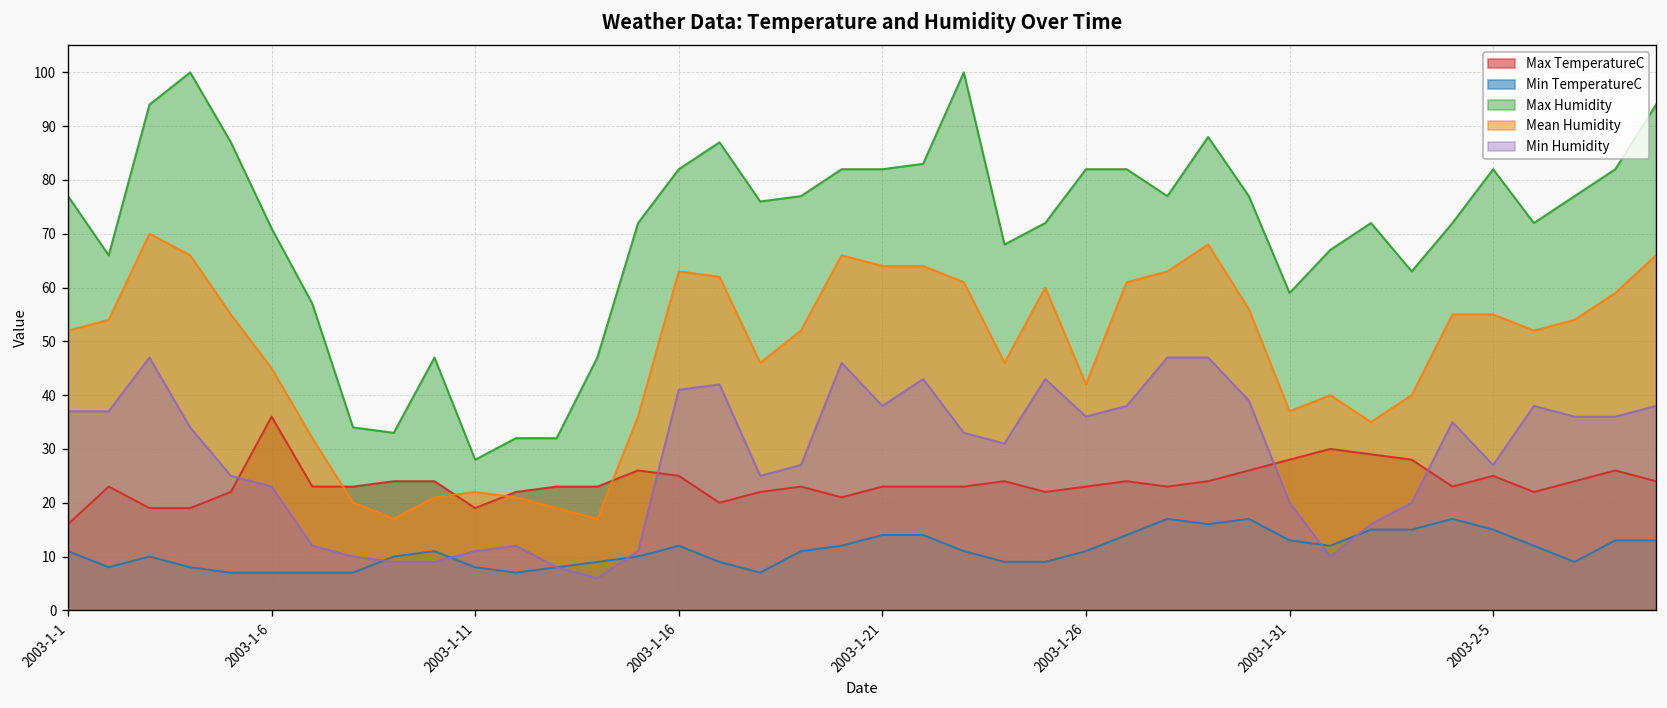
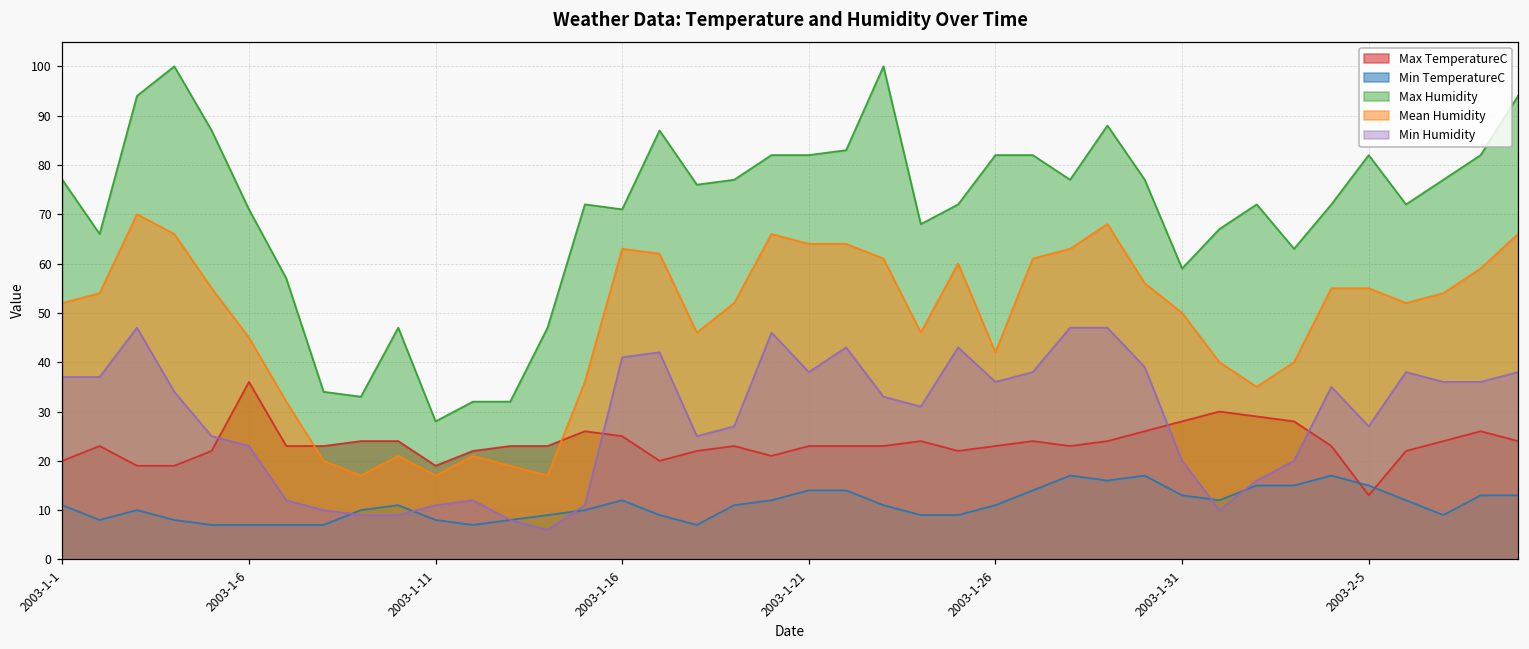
  {
    "Max TemperatureC": {
-     "2003-1-1": 16,
+     "2003-1-1": 20,
      "2003-1-6": 36,
      "2003-1-11": 19,
      "2003-1-16": 25,
      "2003-1-21": 23,
      "2003-1-26": 23,
      "2003-1-31": 28,
-     "2003-2-5": 25
+     "2003-2-5": 13
    },
    "Min TemperatureC": {
      "2003-1-1": 11,
      "2003-1-6": 7,
      "2003-1-11": 8,
      "2003-1-16": 12,
      "2003-1-21": 14,
      "2003-1-26": 11,
      "2003-1-31": 13,
      "2003-2-5": 15
    },
    "Max Humidity": {
      "2003-1-1": 77,
      "2003-1-6": 71,
      "2003-1-11": 28,
-     "2003-1-16": 82,
+     "2003-1-16": 71,
      "2003-1-21": 82,
      "2003-1-26": 82,
      "2003-1-31": 59,
      "2003-2-5": 82
    },
    "Mean Humidity": {
      "2003-1-1": 52,
      "2003-1-6": 45,
-     "2003-1-11": 22,
+     "2003-1-11": 17,
      "2003-1-16": 63,
      "2003-1-21": 64,
      "2003-1-26": 42,
-     "2003-1-31": 37,
+     "2003-1-31": 50,
      "2003-2-5": 55
    },
    "Min Humidity": {
      "2003-1-1": 37,
      "2003-1-6": 23,
      "2003-1-11": 11,
      "2003-1-16": 41,
      "2003-1-21": 38,
      "2003-1-26": 36,
      "2003-1-31": 20,
      "2003-2-5": 27
    }
  }
